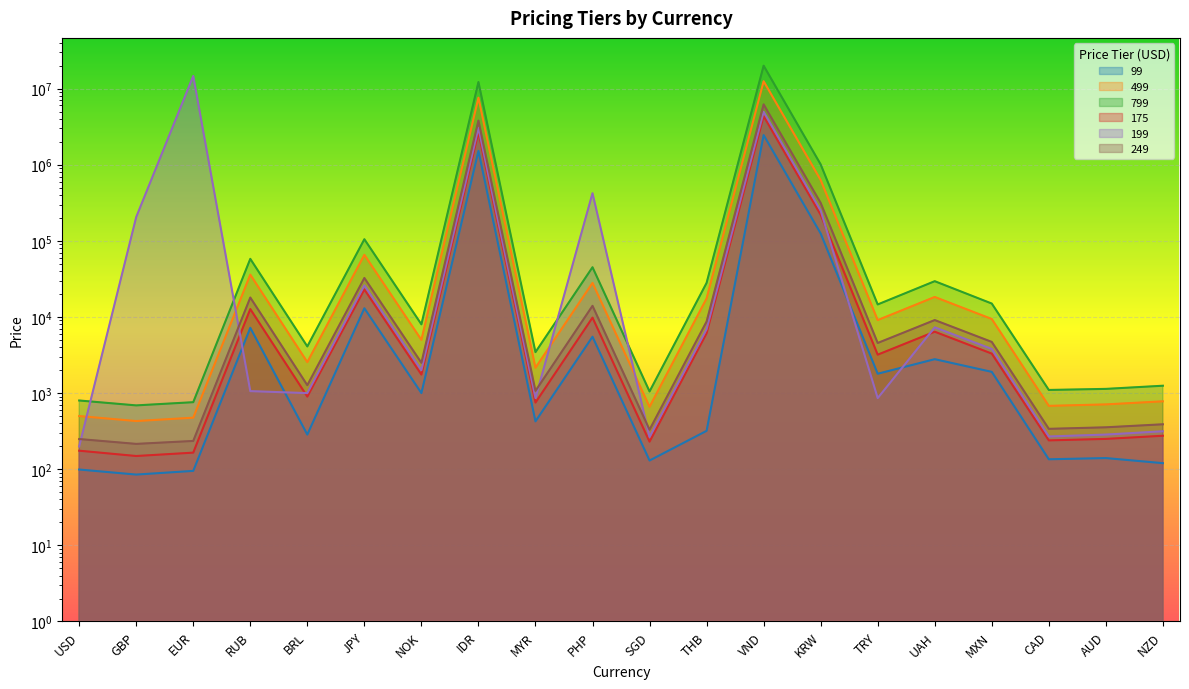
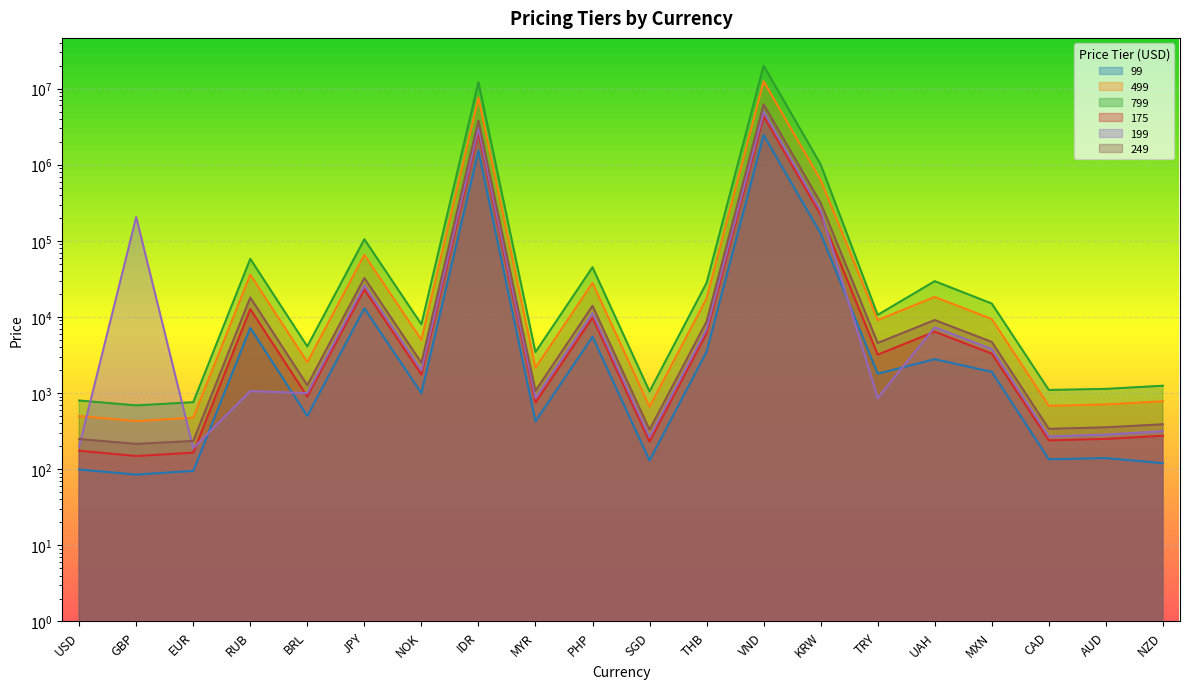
  {
    "99": {
      "USD": 100,
      "GBP": 90,
      "EUR": 100,
      "RUB": 7000,
-     "BRL": 290,
+     "BRL": 500,
      "JPY": 13000,
      "NOK": 1000,
      "IDR": 1500000,
      "MYR": 400,
      "PHP": 6000,
      "SGD": 130,
-     "THB": 320,
+     "THB": 4000,
      "VND": 2500000,
      "KRW": 130000,
      "TRY": 1800,
      "UAH": 2800,
      "MXN": 1900,
      "CAD": 140,
      "AUD": 140,
      "NZD": 120
    },
    "799": {
      "USD": 800,
      "GBP": 700,
      "EUR": 800,
      "RUB": 60000,
      "BRL": 4000,
      "JPY": 110000,
      "NOK": 8000,
      "IDR": 12000000,
      "MYR": 3000,
      "PHP": 50000,
      "SGD": 1100,
      "THB": 28000,
      "VND": 20000000,
      "KRW": 1000000,
-     "TRY": 15000,
+     "TRY": 11000,
      "UAH": 30000,
      "MXN": 15000,
      "CAD": 1100,
      "AUD": 1100,
      "NZD": 1200
    },
    "199": {
      "USD": 200,
      "GBP": 210000,
-     "EUR": 15000000,
+     "EUR": 190,
      "RUB": 1100,
      "BRL": 1000,
      "JPY": 26000,
      "NOK": 2000,
      "IDR": 3000000,
      "MYR": 900,
-     "PHP": 400000,
+     "PHP": 11000,
      "SGD": 270,
      "THB": 7000,
      "VND": 5000000,
      "KRW": 250000,
      "TRY": 900,
      "UAH": 7000,
      "MXN": 4000,
      "CAD": 270,
      "AUD": 290,
      "NZD": 320
    }
  }
